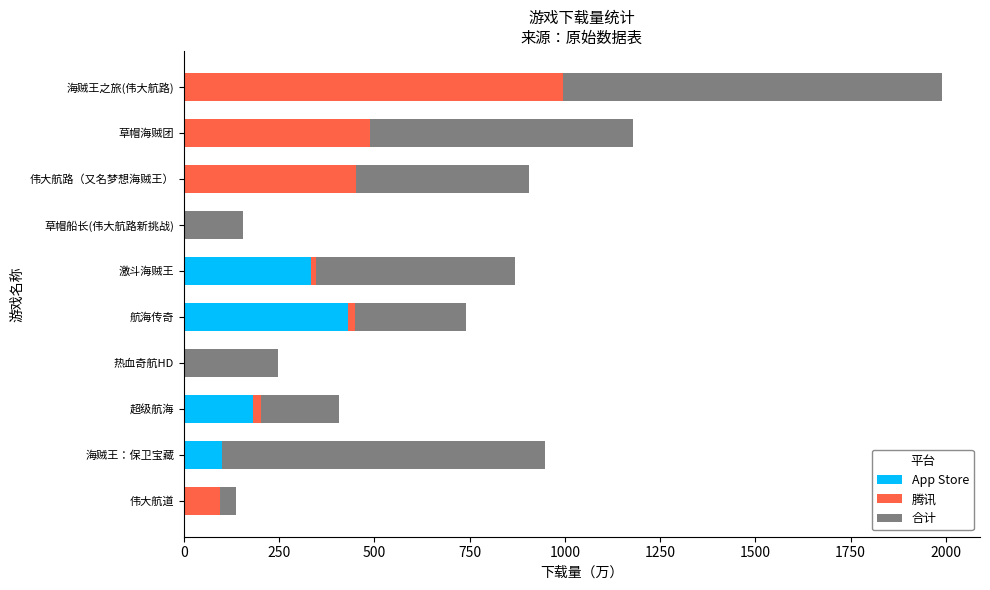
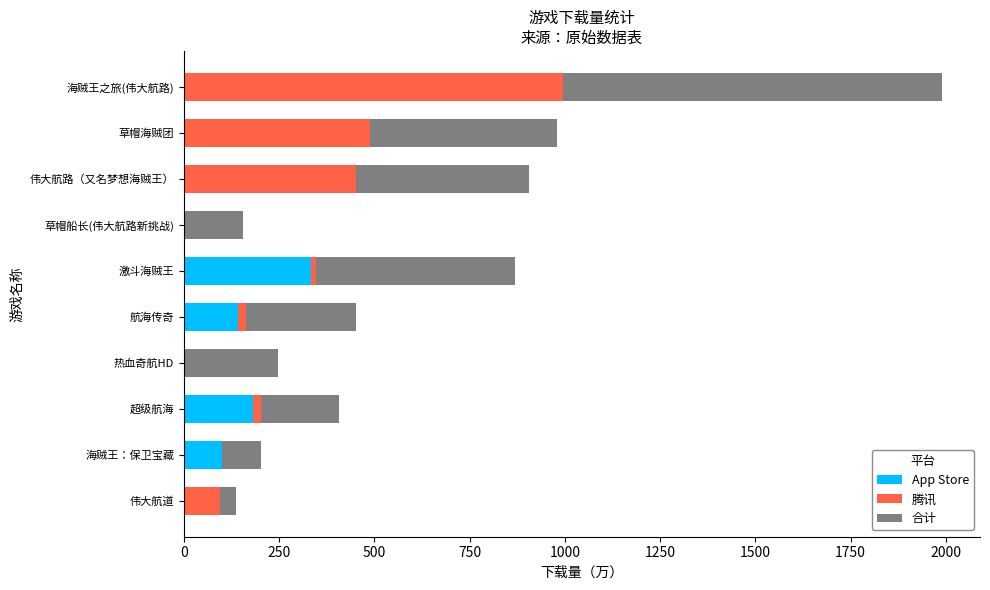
  {
    "App Store": {
      "海贼王之旅(伟大航路)": 0,
      "草帽海贼团": 0,
      "伟大航路（又名梦想海贼王）": 0,
      "草帽船长(伟大航路新挑战)": 0,
      "激斗海贼王": 330,
-     "航海传奇": 430,
+     "航海传奇": 140,
      "热血奇航HD": 0,
      "超级航海": 180,
      "海贼王：保卫宝藏": 100,
      "伟大航道": 0
    },
    "腾讯": {
      "海贼王之旅(伟大航路)": 1000,
      "草帽海贼团": 490,
      "伟大航路（又名梦想海贼王）": 450,
      "草帽船长(伟大航路新挑战)": 0,
      "激斗海贼王": 10,
      "航海传奇": 20,
      "热血奇航HD": 0,
      "超级航海": 20,
      "海贼王：保卫宝藏": 0,
      "伟大航道": 90
    },
    "合计": {
      "海贼王之旅(伟大航路)": 1000,
-     "草帽海贼团": 690,
+     "草帽海贼团": 490,
      "伟大航路（又名梦想海贼王）": 450,
      "草帽船长(伟大航路新挑战)": 150,
      "激斗海贼王": 520,
      "航海传奇": 290,
      "热血奇航HD": 250,
      "超级航海": 200,
-     "海贼王：保卫宝藏": 850,
+     "海贼王：保卫宝藏": 100,
      "伟大航道": 40
    }
  }
